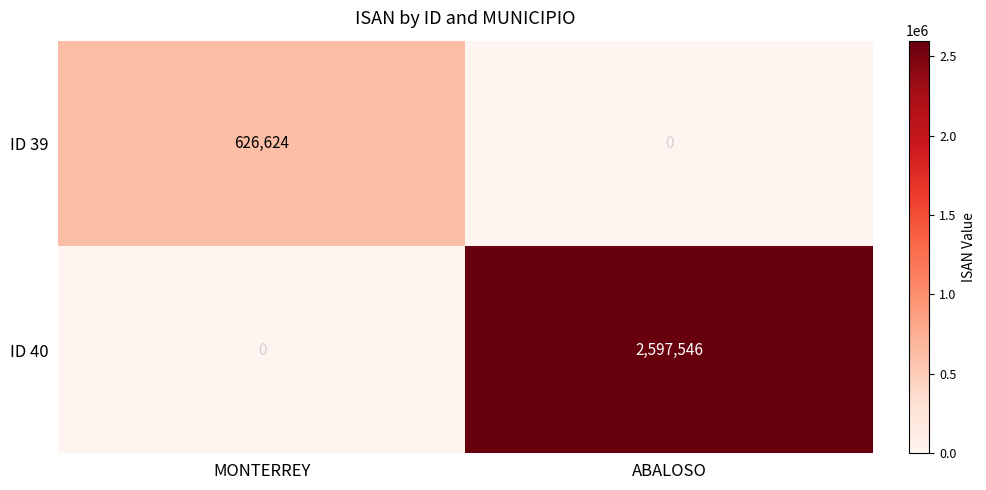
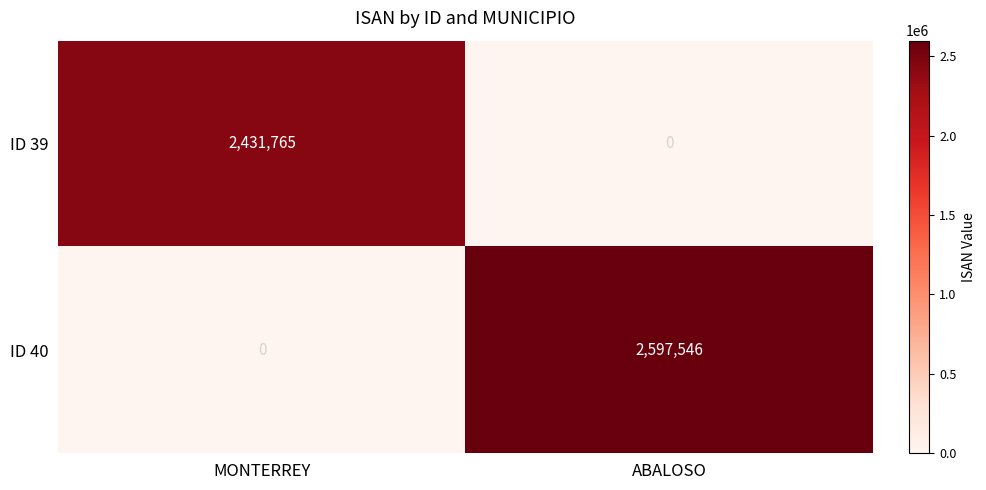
  {
    "ID 39": {
-     "MONTERREY": "626,624"
+     "MONTERREY": "2,431,765"
    },
    "ID 40": {
      "ABALOSO": "2,597,546"
    }
  }
